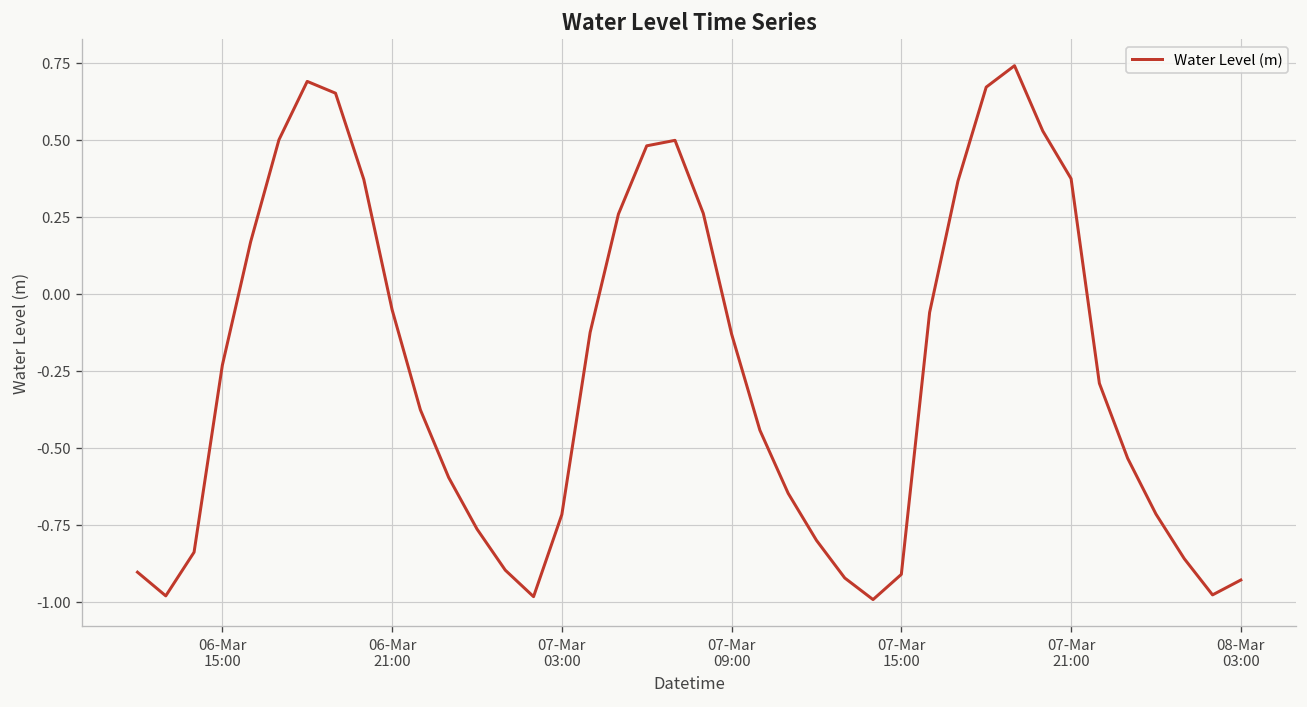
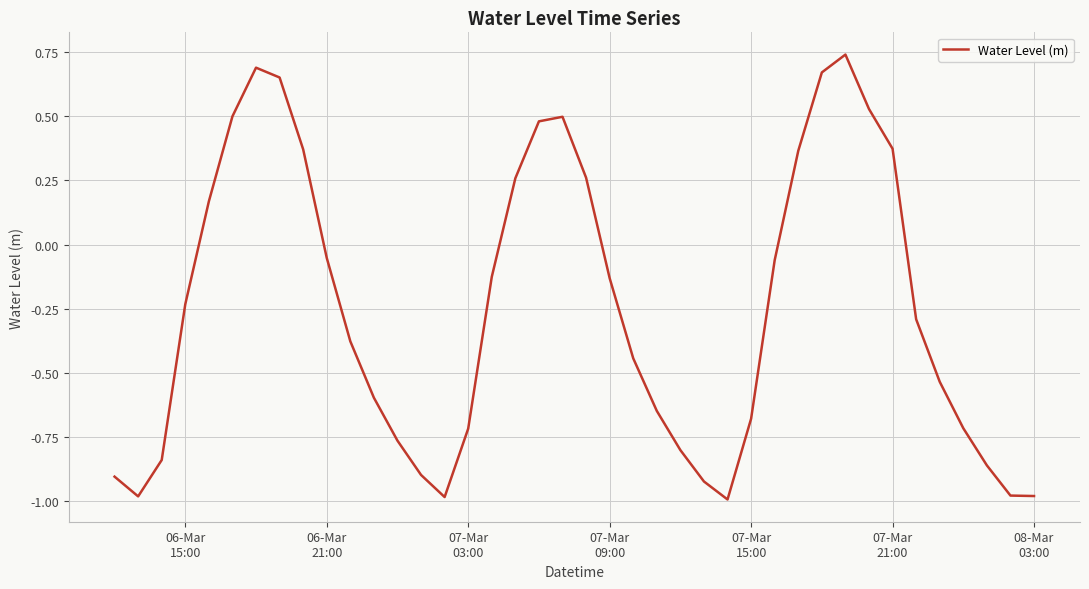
  {
    "06-Mar 15:00": -0.23,
    "06-Mar 21:00": -0.05,
    "07-Mar 03:00": -0.72,
    "07-Mar 09:00": -0.13,
-   "07-Mar 15:00": -0.91,
+   "07-Mar 15:00": -0.68,
    "07-Mar 21:00": 0.37,
-   "08-Mar 03:00": -0.93
+   "08-Mar 03:00": -0.98
  }
